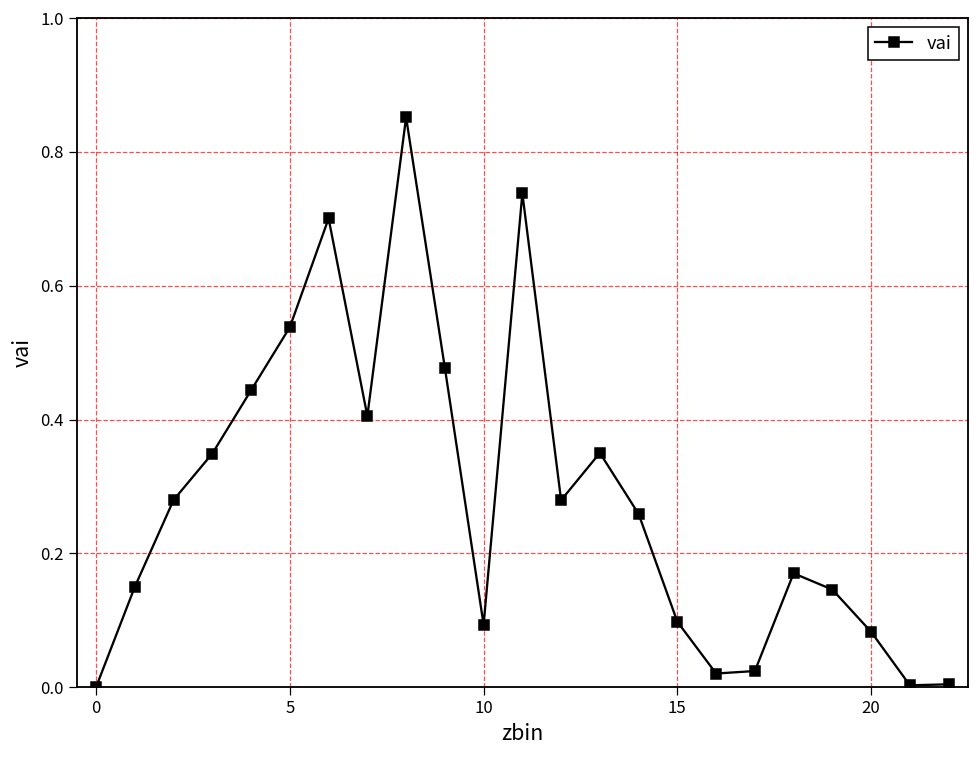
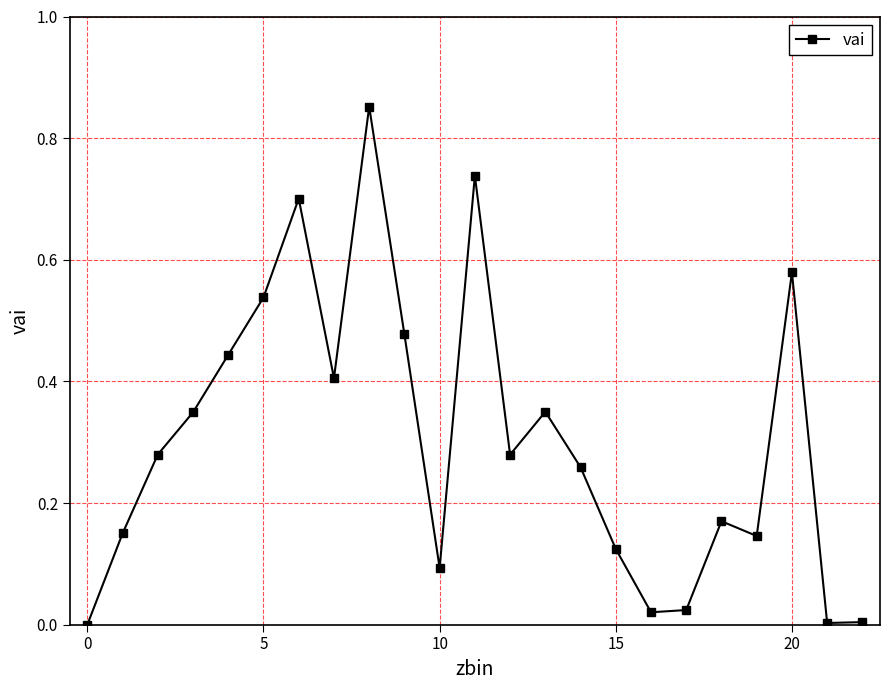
  {
    "0": 0.00,
    "5": 0.54,
    "10": 0.09,
-   "15": 0.10,
-   "20": 0.08
+   "15": 0.12,
+   "20": 0.58
  }
